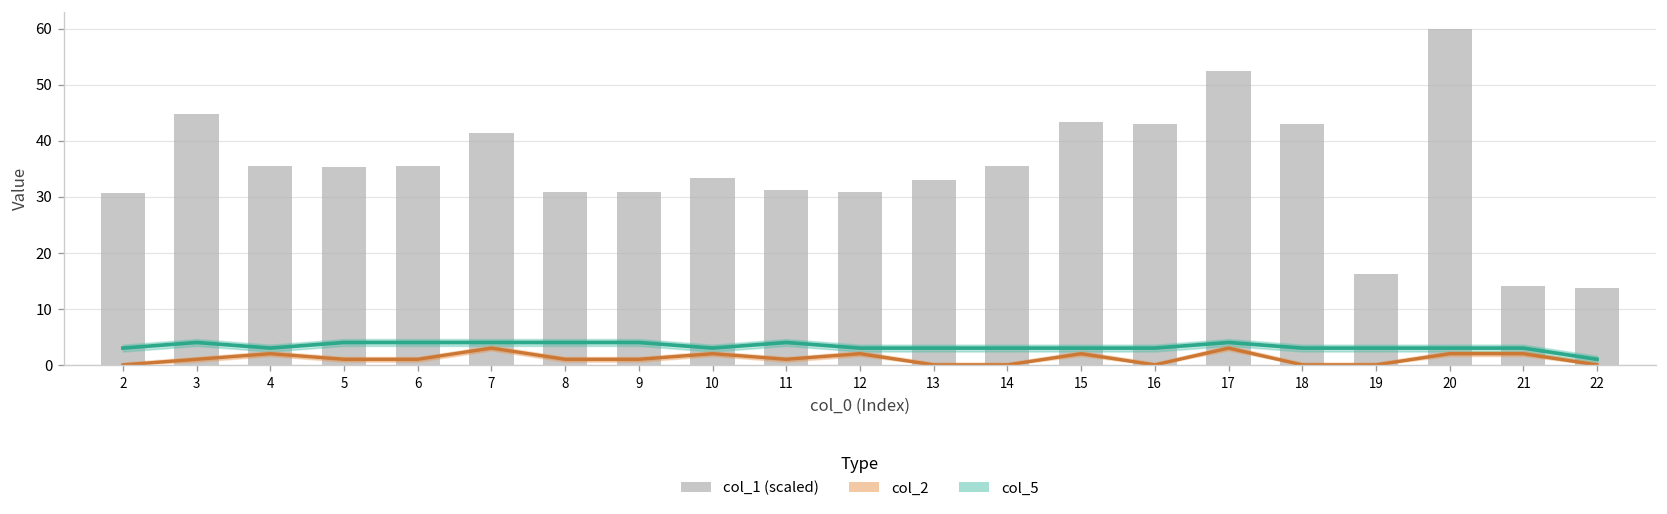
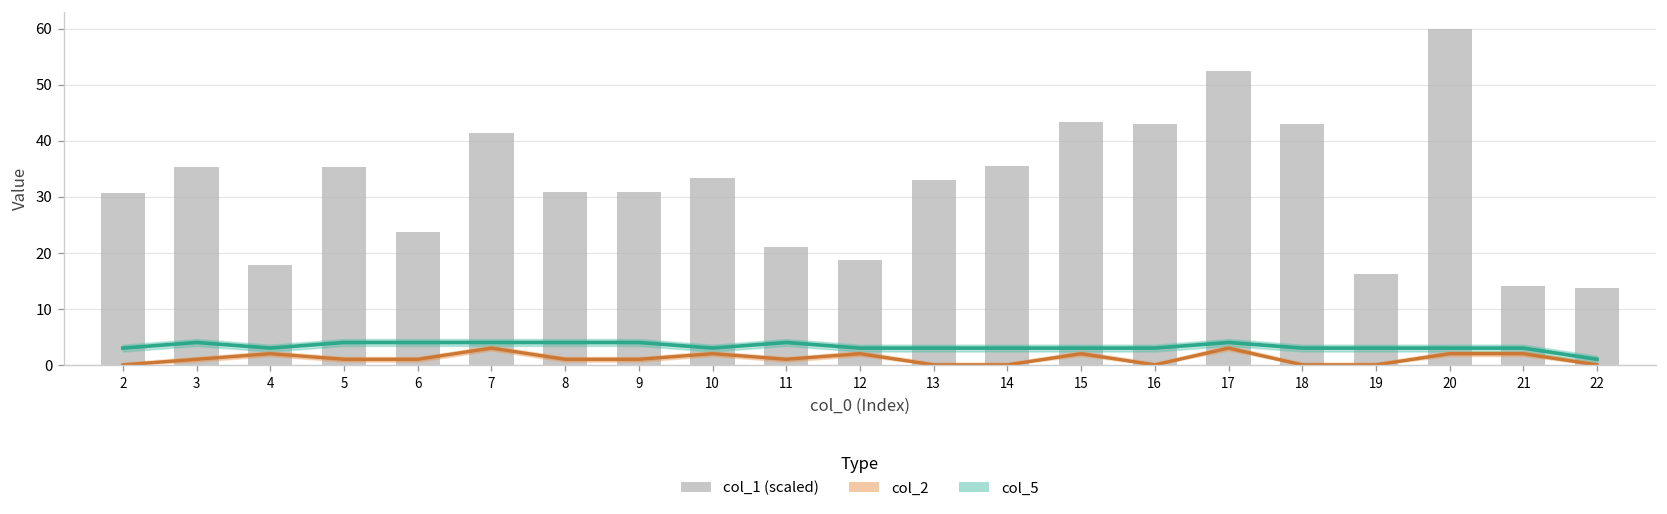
  {
    "col_1 (scaled)": {
      "2": 31,
-     "3": 45,
-     "4": 35,
+     "3": 35,
+     "4": 18,
      "5": 35,
-     "6": 35,
+     "6": 24,
      "7": 41,
      "8": 31,
      "9": 31,
      "10": 33,
-     "11": 31,
-     "12": 31,
+     "11": 21,
+     "12": 19,
      "13": 33,
      "14": 35,
      "15": 43,
      "16": 43,
      "17": 52,
      "18": 43,
      "19": 16,
      "20": 60,
      "21": 14,
      "22": 14
    }
  }
